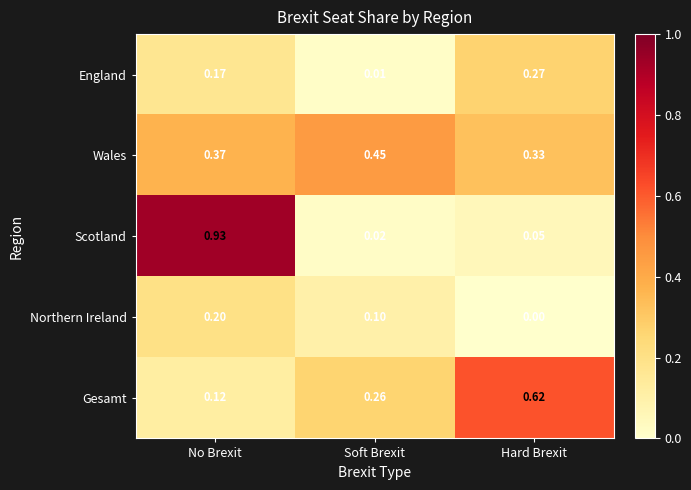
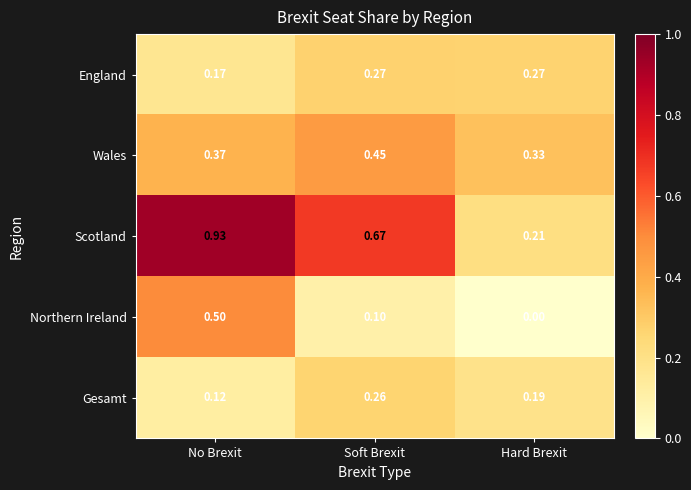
  {
    "England": {
      "No Brexit": 0.17,
-     "Soft Brexit": 0.01,
+     "Soft Brexit": 0.27,
      "Hard Brexit": 0.27
    },
    "Wales": {
      "No Brexit": 0.37,
      "Soft Brexit": 0.45,
      "Hard Brexit": 0.33
    },
    "Scotland": {
      "No Brexit": 0.93,
-     "Soft Brexit": 0.02,
-     "Hard Brexit": 0.05
+     "Soft Brexit": 0.67,
+     "Hard Brexit": 0.21
    },
    "Northern Ireland": {
-     "No Brexit": 0.20,
+     "No Brexit": 0.50,
      "Soft Brexit": 0.10,
      "Hard Brexit": 0.00
    },
    "Gesamt": {
      "No Brexit": 0.12,
      "Soft Brexit": 0.26,
-     "Hard Brexit": 0.62
+     "Hard Brexit": 0.19
    }
  }
